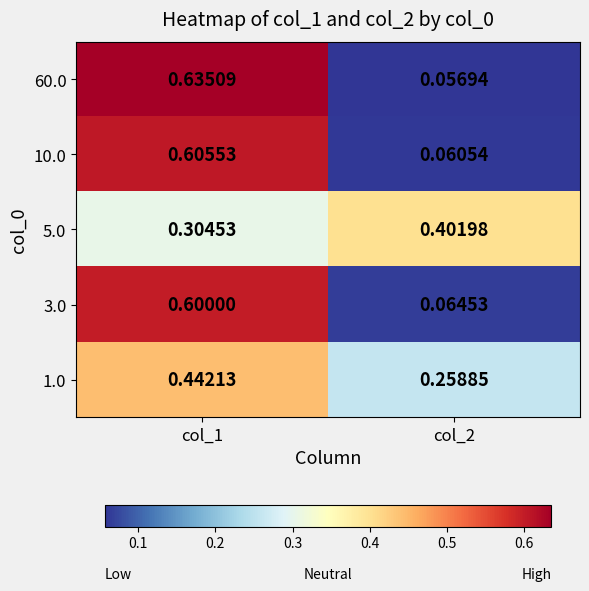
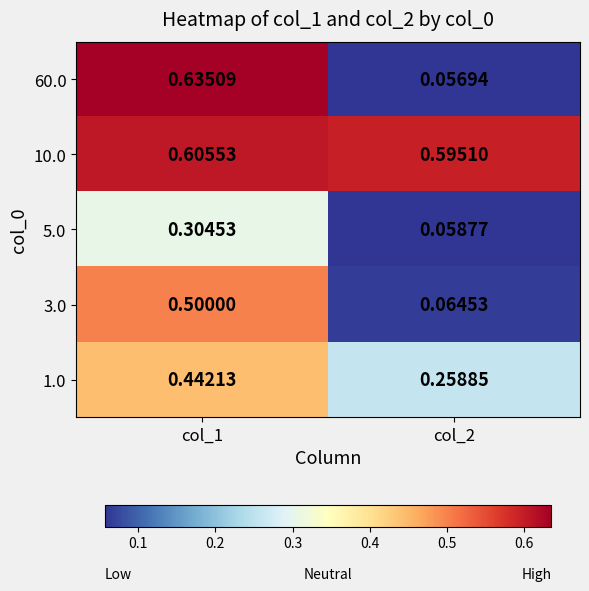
  {
    "60.0": {
      "col_1": 0.63509,
      "col_2": 0.05694
    },
    "10.0": {
      "col_1": 0.60553,
-     "col_2": 0.06054
+     "col_2": 0.59510
    },
    "5.0": {
      "col_1": 0.30453,
-     "col_2": 0.40198
+     "col_2": 0.05877
    },
    "3.0": {
-     "col_1": 0.60000,
+     "col_1": 0.50000,
      "col_2": 0.06453
    },
    "1.0": {
      "col_1": 0.44213,
      "col_2": 0.25885
    }
  }
